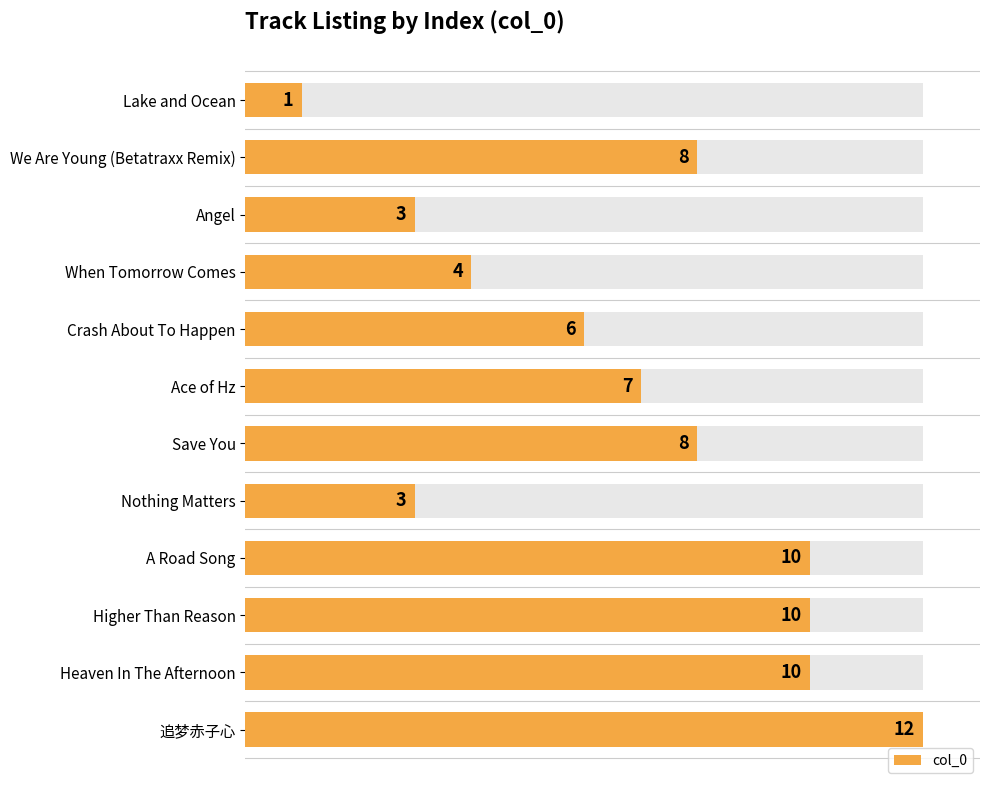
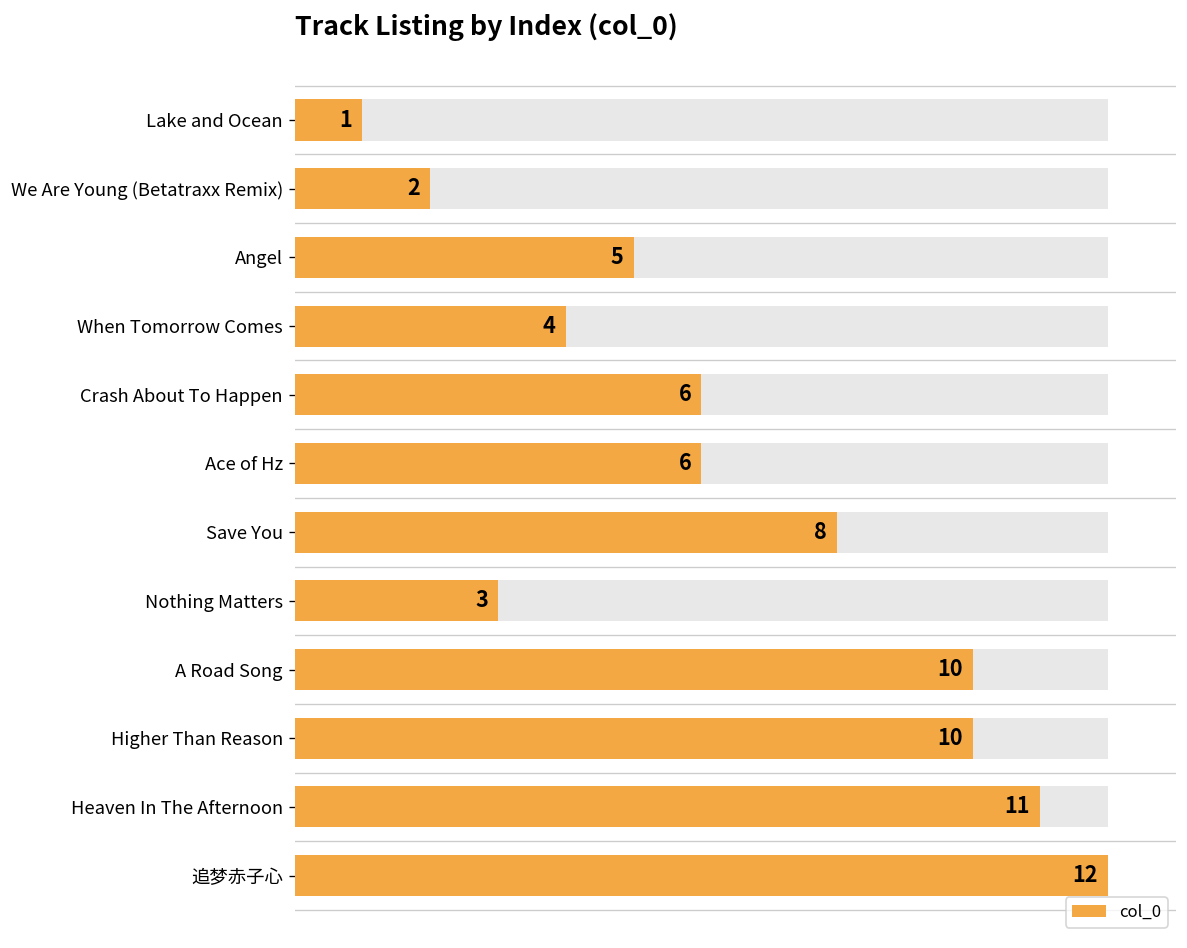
  {
    "col_0": {
-     "We Are Young (Betatraxx Remix)": 8,
-     "Angel": 3,
-     "Ace of Hz": 7,
-     "Heaven In The Afternoon": 10,
+     "We Are Young (Betatraxx Remix)": 2,
+     "Angel": 5,
+     "Ace of Hz": 6,
+     "Heaven In The Afternoon": 11,
      "追梦赤子心": 12
    }
  }
